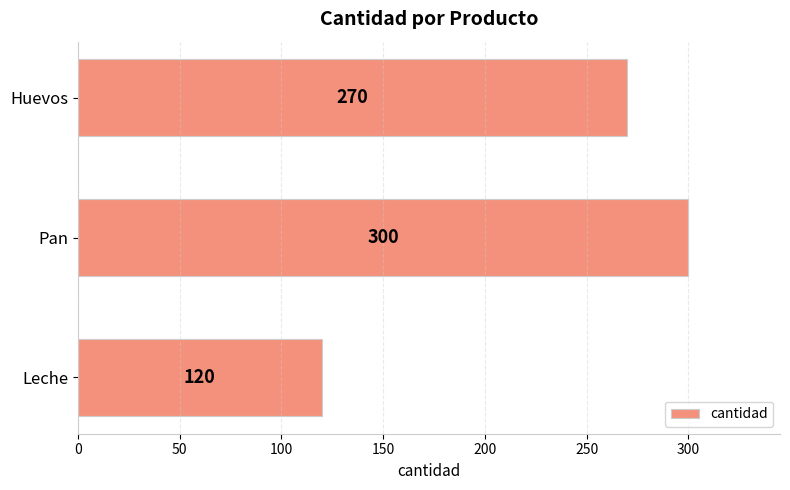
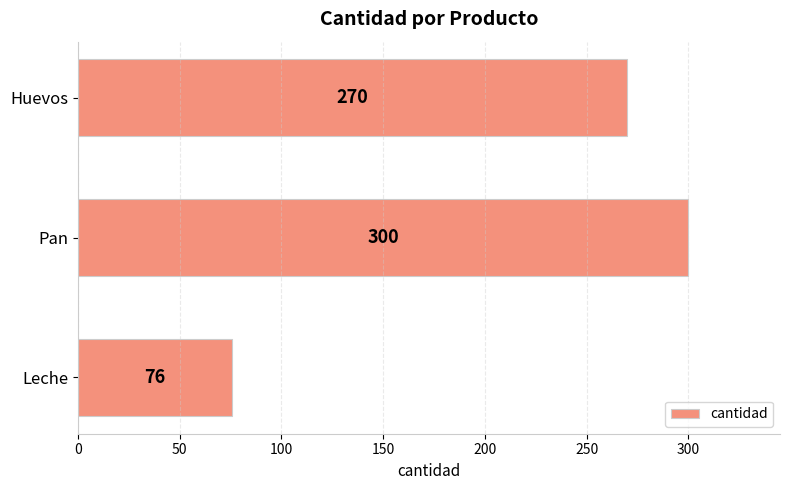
  {
    "Huevos": 270,
    "Pan": 300,
-   "Leche": 120
+   "Leche": 76
  }
